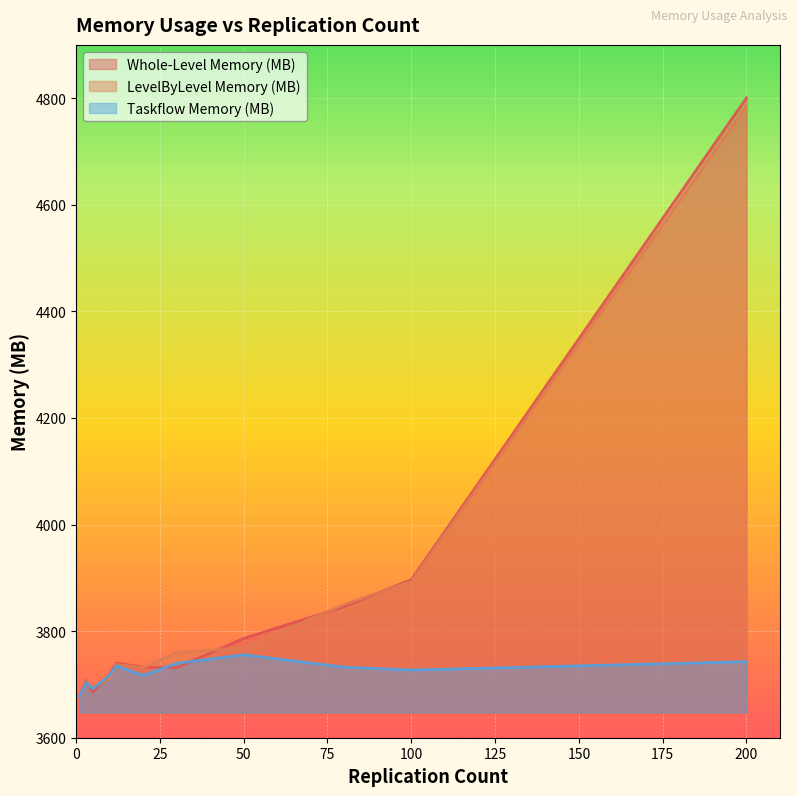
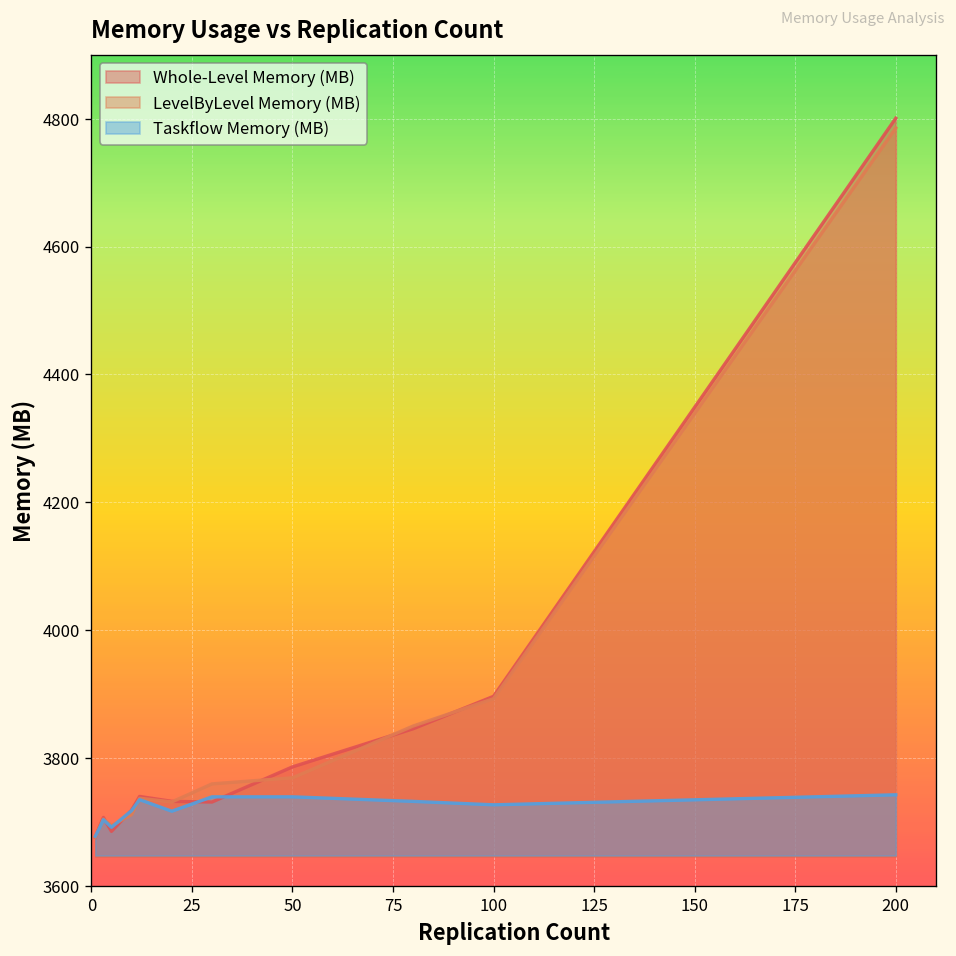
  {
    "Taskflow Memory (MB)": {
-     "50": 3760,
+     "50": 3740,
      "100": 3730,
      "200": 3740
    }
  }
